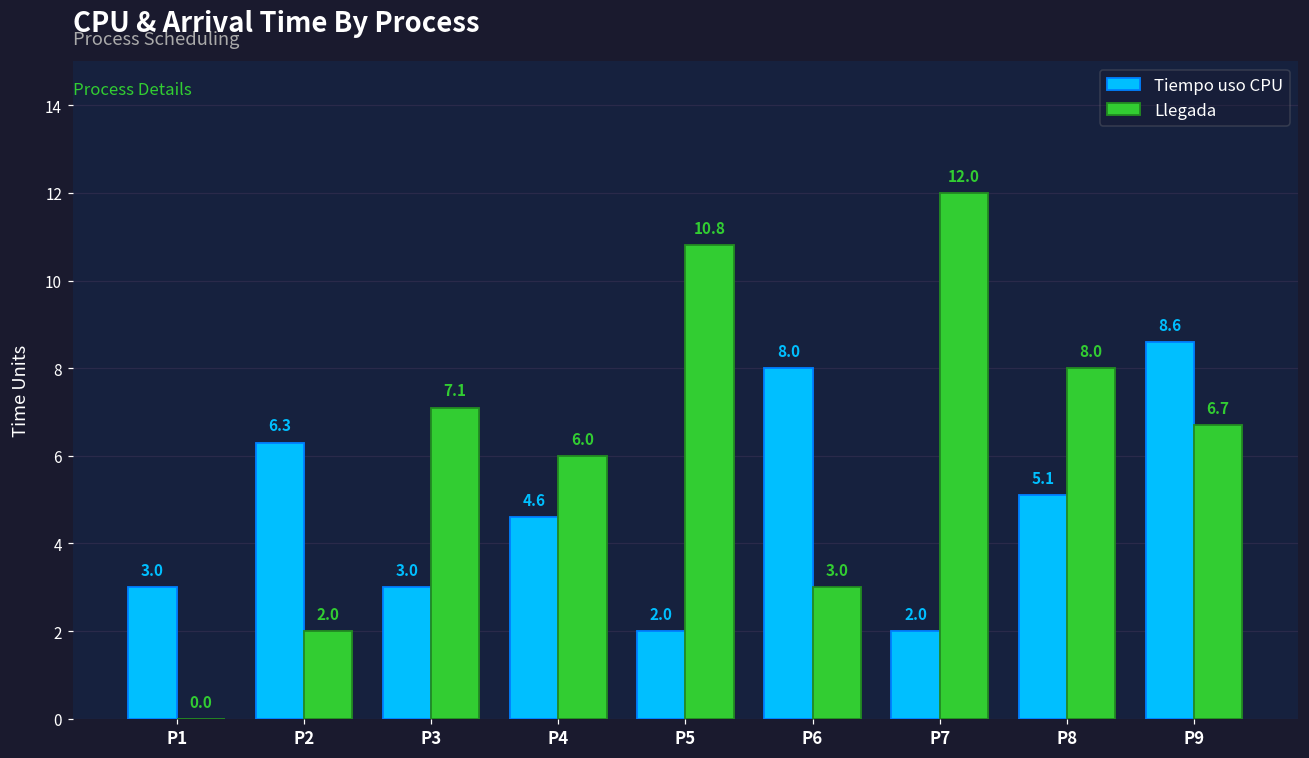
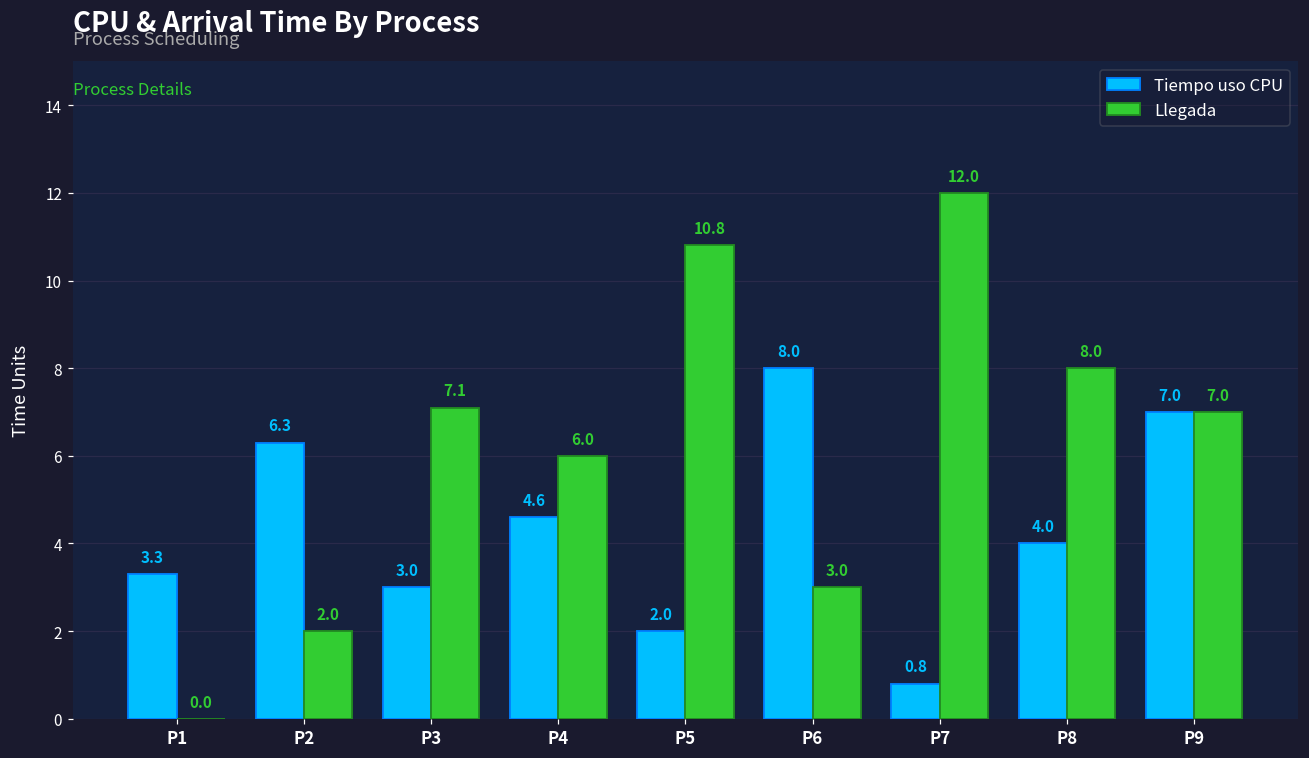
  {
    "Tiempo uso CPU": {
-     "P1": 3.0,
+     "P1": 3.3,
      "P2": 6.3,
      "P3": 3.0,
      "P4": 4.6,
      "P5": 2.0,
      "P6": 8.0,
-     "P7": 2.0,
-     "P8": 5.1,
-     "P9": 8.6
+     "P7": 0.8,
+     "P8": 4.0,
+     "P9": 7.0
    },
    "Llegada": {
      "P1": 0.0,
      "P2": 2.0,
      "P3": 7.1,
      "P4": 6.0,
      "P5": 10.8,
      "P6": 3.0,
      "P7": 12.0,
      "P8": 8.0,
-     "P9": 6.7
+     "P9": 7.0
    }
  }
